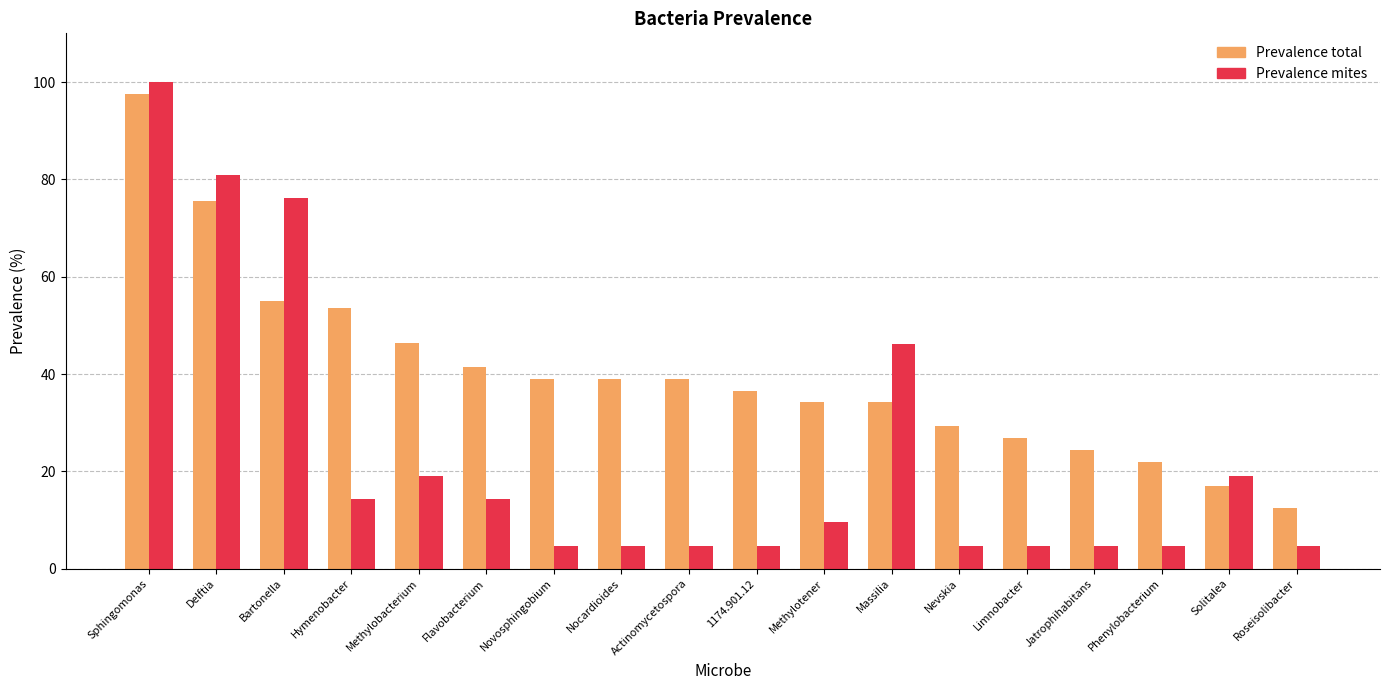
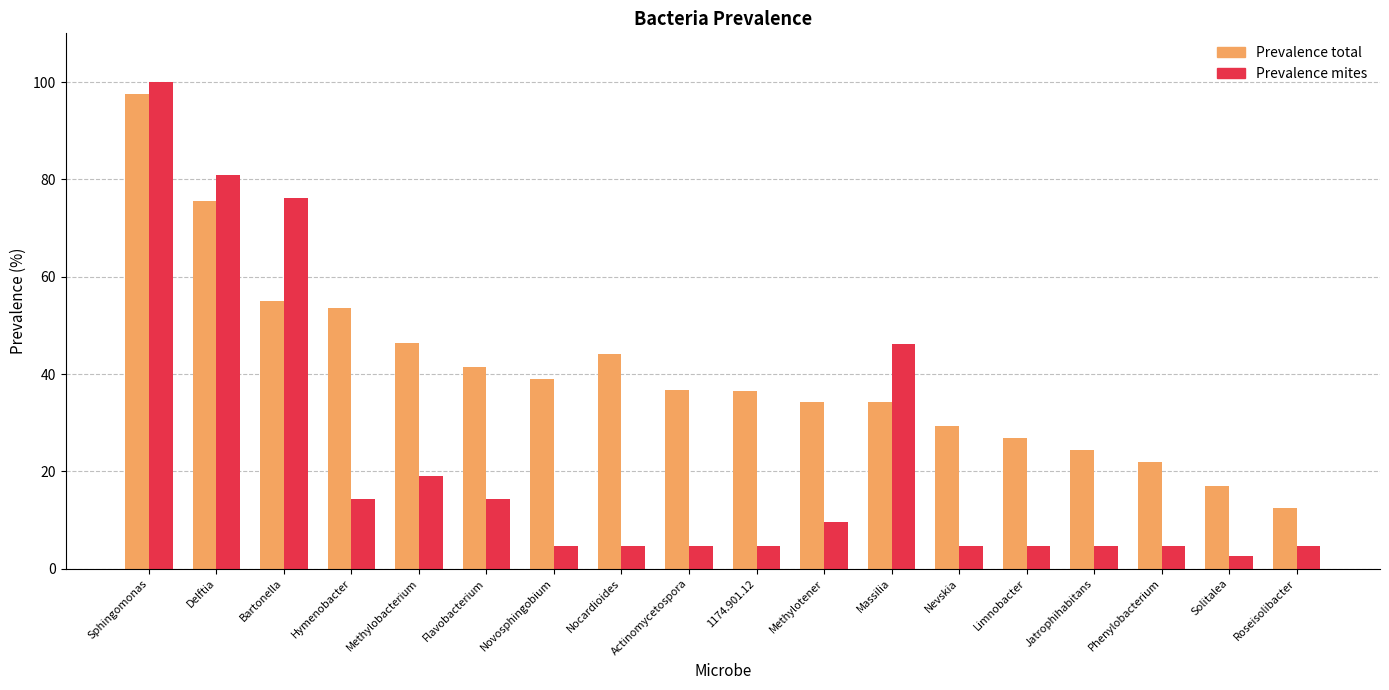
  {
    "Prevalence total": {
      "Sphingomonas": 98,
      "Delftia": 76,
      "Bartonella": 55,
      "Hymenobacter": 54,
      "Methylobacterium": 46,
      "Flavobacterium": 41,
      "Novosphingobium": 39,
-     "Nocardioides": 39,
-     "Actinomycetospora": 39,
+     "Nocardioides": 44,
+     "Actinomycetospora": 37,
      "1174.901.12": 37,
      "Methylotener": 34,
      "Massilia": 34,
      "Nevskia": 29,
      "Limnobacter": 27,
      "Jatrophihabitans": 24,
      "Phenylobacterium": 22,
      "Solitalea": 17,
      "Roseisolibacter": 12
    },
    "Prevalence mites": {
      "Sphingomonas": 100,
      "Delftia": 81,
      "Bartonella": 76,
      "Hymenobacter": 14,
      "Methylobacterium": 19,
      "Flavobacterium": 14,
      "Novosphingobium": 5,
      "Nocardioides": 5,
      "Actinomycetospora": 5,
      "1174.901.12": 5,
      "Methylotener": 10,
      "Massilia": 46,
      "Nevskia": 5,
      "Limnobacter": 5,
      "Jatrophihabitans": 5,
      "Phenylobacterium": 5,
-     "Solitalea": 19,
+     "Solitalea": 3,
      "Roseisolibacter": 5
    }
  }
